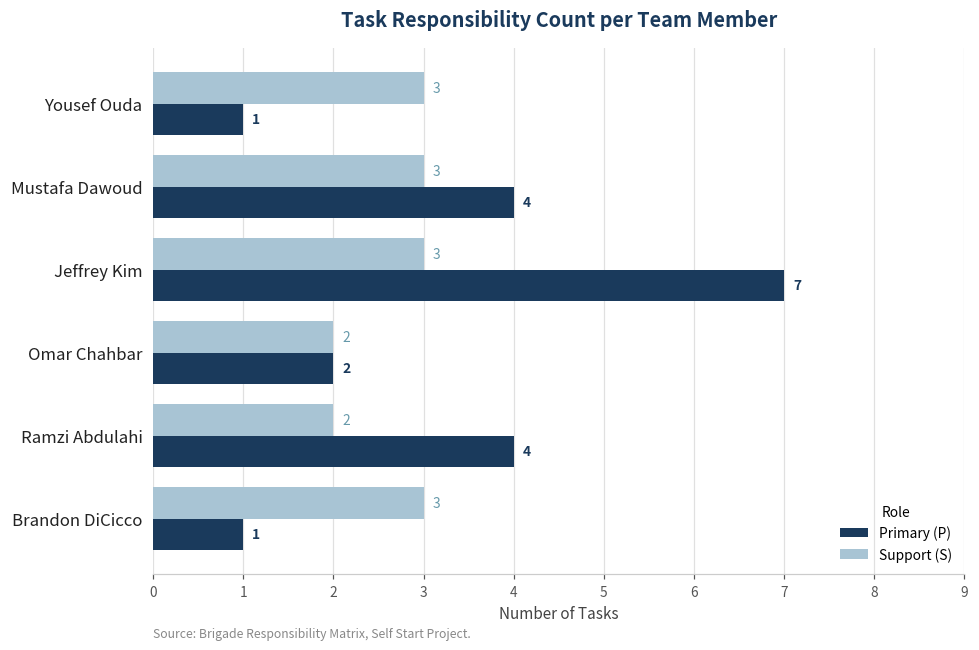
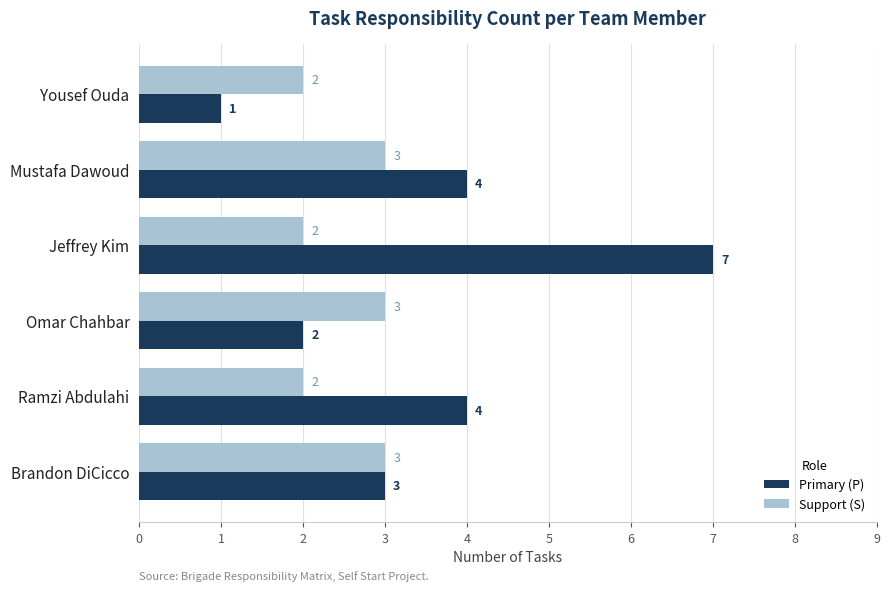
  {
    "Primary (P)": {
      "Yousef Ouda": 1,
      "Mustafa Dawoud": 4,
      "Jeffrey Kim": 7,
      "Omar Chahbar": 2,
      "Ramzi Abdulahi": 4,
-     "Brandon DiCicco": 1
+     "Brandon DiCicco": 3
    },
    "Support (S)": {
-     "Yousef Ouda": 3,
+     "Yousef Ouda": 2,
      "Mustafa Dawoud": 3,
-     "Jeffrey Kim": 3,
-     "Omar Chahbar": 2,
+     "Jeffrey Kim": 2,
+     "Omar Chahbar": 3,
      "Ramzi Abdulahi": 2,
      "Brandon DiCicco": 3
    }
  }
